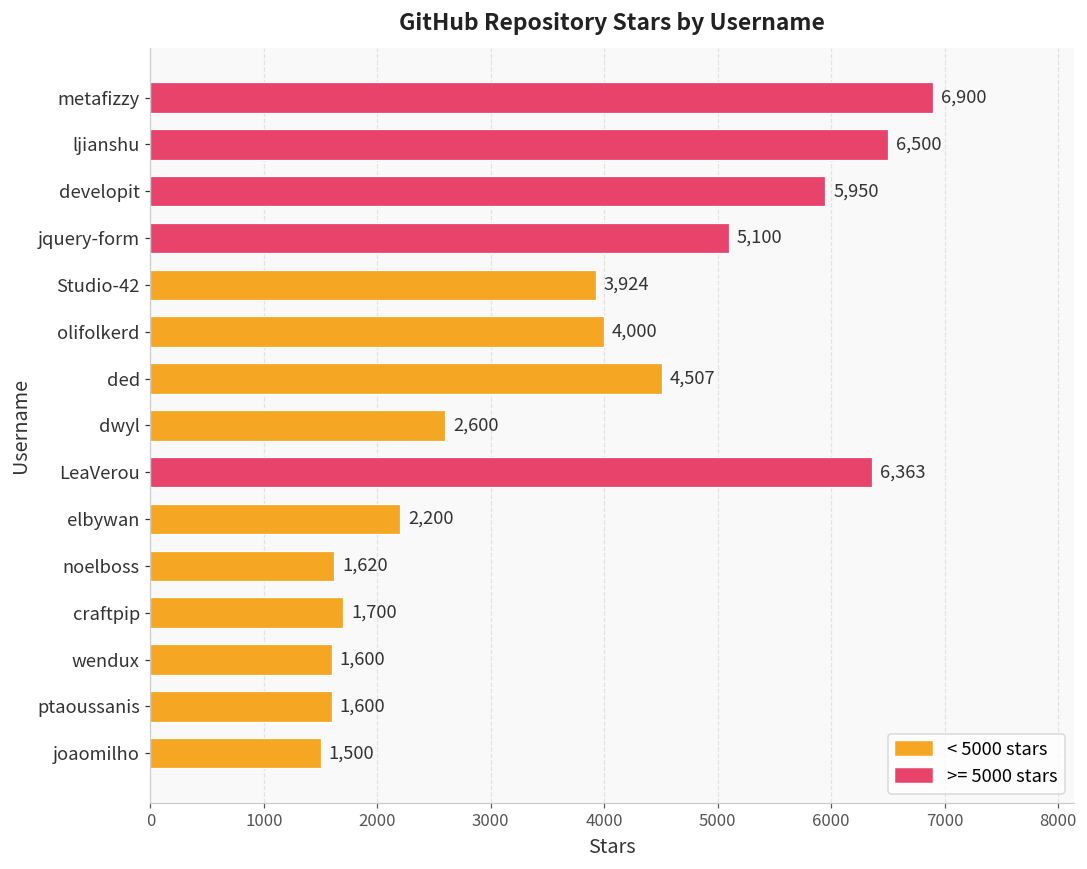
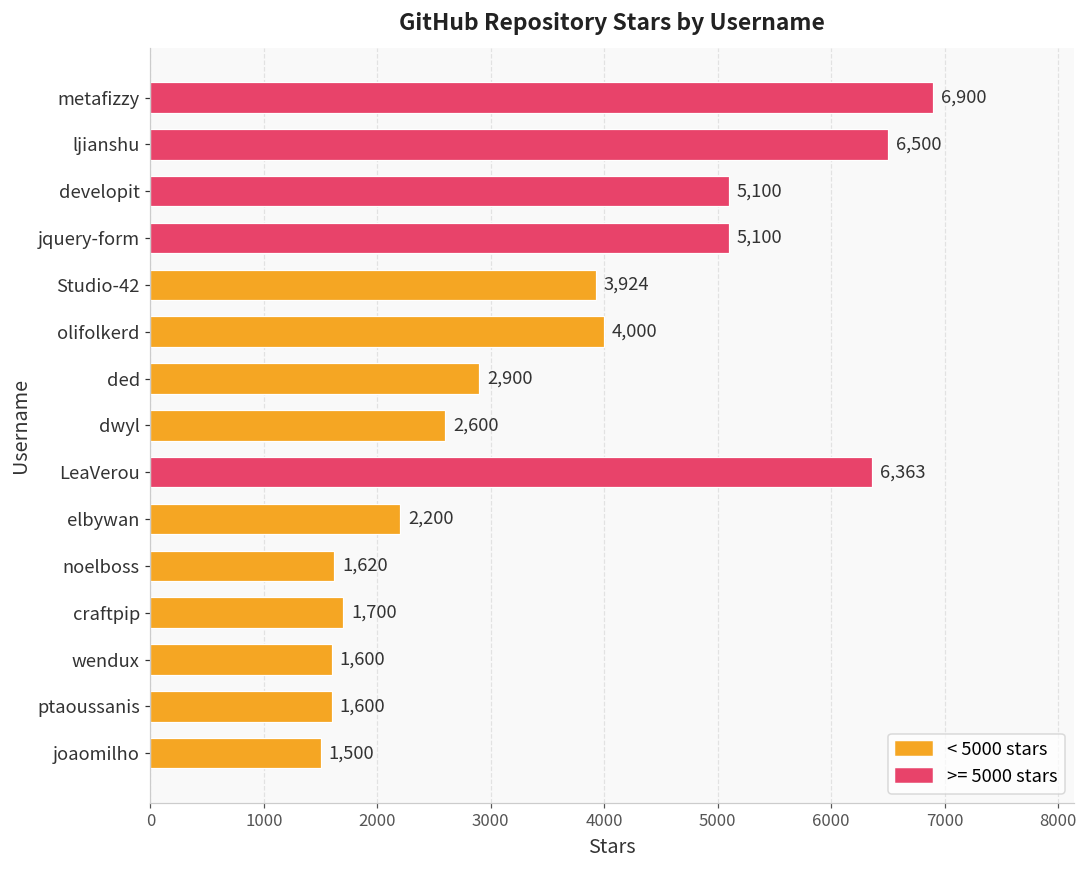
  {
    "metafizzy": "6,900",
    "ljianshu": "6,500",
-   "developit": "5,950",
+   "developit": "5,100",
    "jquery-form": "5,100",
    "Studio-42": "3,924",
    "olifolkerd": "4,000",
-   "ded": "4,507",
+   "ded": "2,900",
    "dwyl": "2,600",
    "LeaVerou": "6,363",
    "elbywan": "2,200",
    "noelboss": "1,620",
    "craftpip": "1,700",
    "wendux": "1,600",
    "ptaoussanis": "1,600",
    "joaomilho": "1,500"
  }
